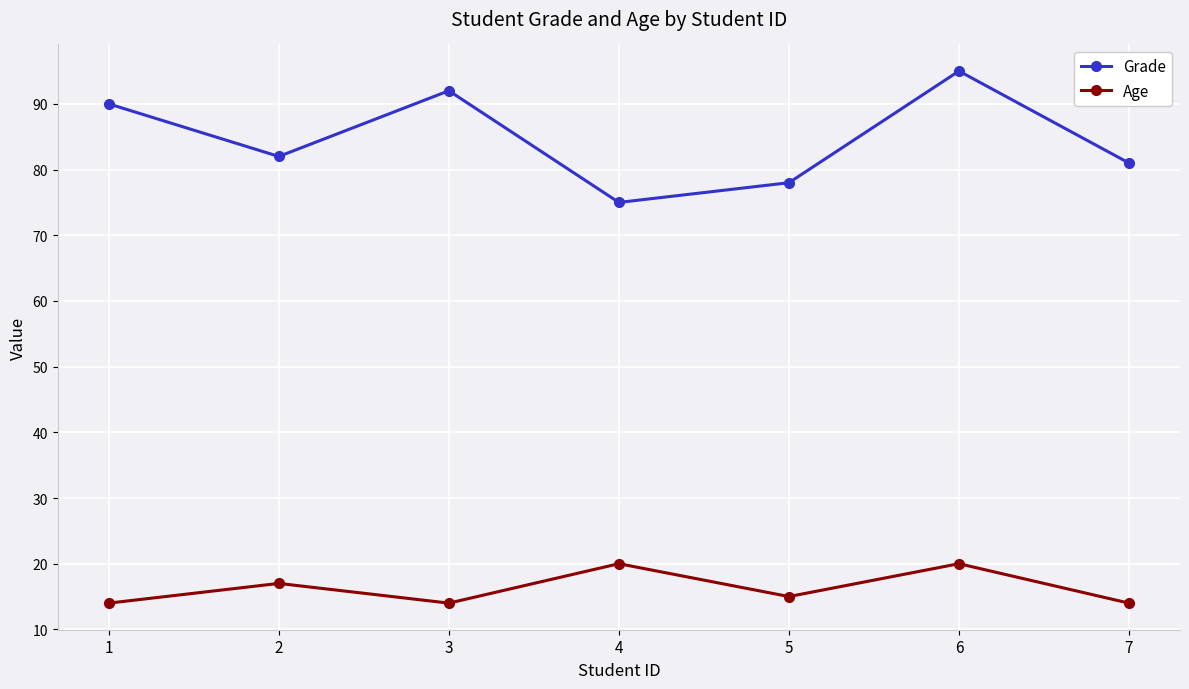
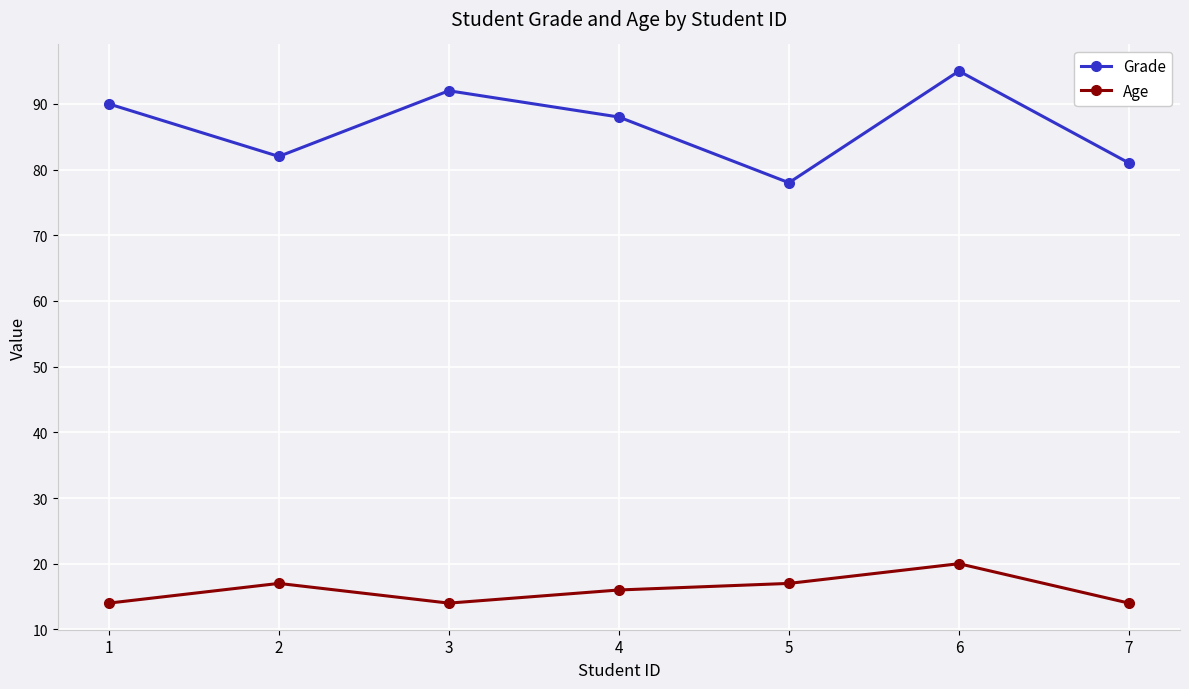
  {
    "Grade": {
      "1": 90,
      "2": 82,
      "3": 92,
-     "4": 75,
+     "4": 88,
      "5": 78,
      "6": 95,
      "7": 81
    },
    "Age": {
      "1": 14,
      "2": 17,
      "3": 14,
-     "4": 20,
-     "5": 15,
+     "4": 16,
+     "5": 17,
      "6": 20,
      "7": 14
    }
  }
